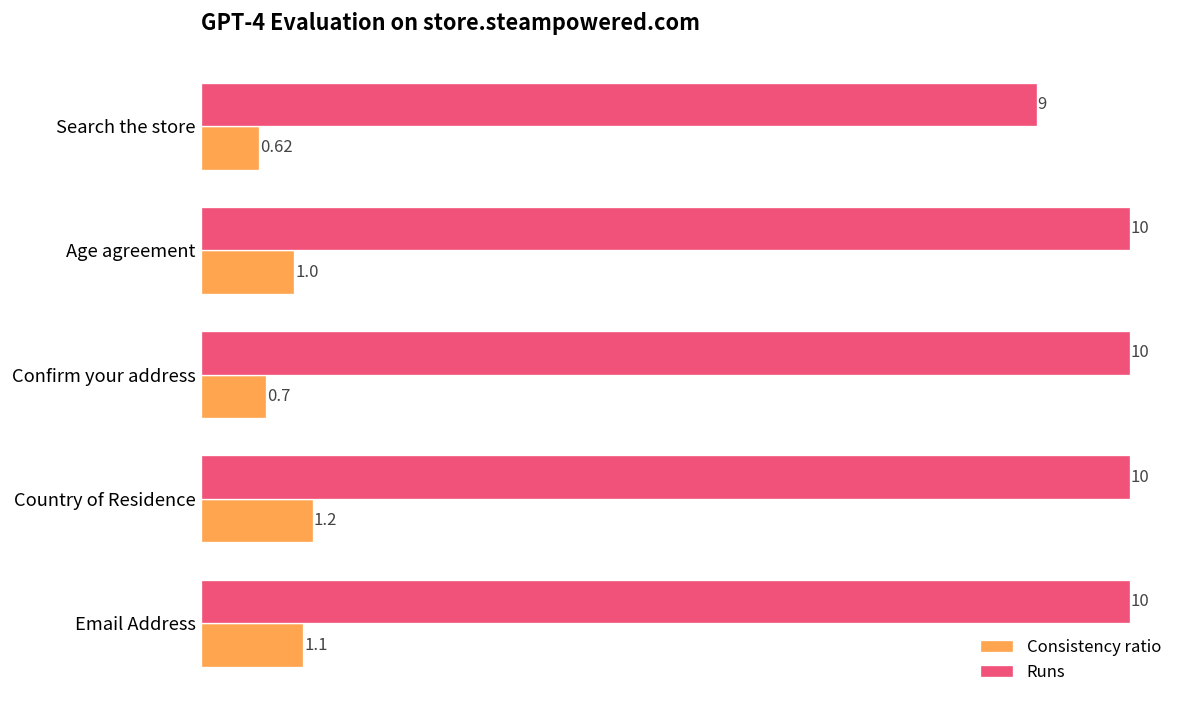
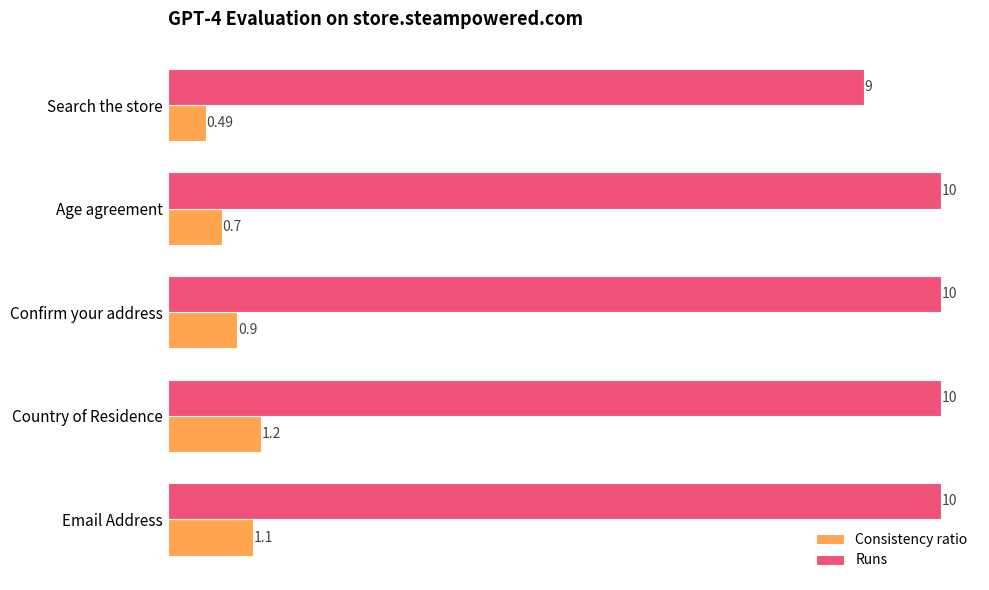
  {
    "Consistency ratio": {
-     "Search the store": 0.62,
-     "Age agreement": 1.0,
-     "Confirm your address": 0.7,
+     "Search the store": 0.49,
+     "Age agreement": 0.7,
+     "Confirm your address": 0.9,
      "Country of Residence": 1.2,
      "Email Address": 1.1
    },
    "Runs": {
      "Search the store": 9,
      "Age agreement": 10,
      "Confirm your address": 10,
      "Country of Residence": 10,
      "Email Address": 10
    }
  }
